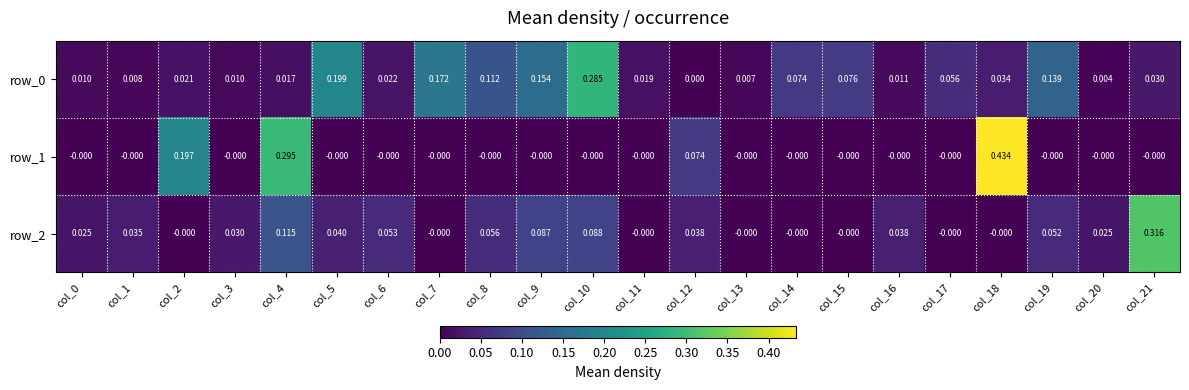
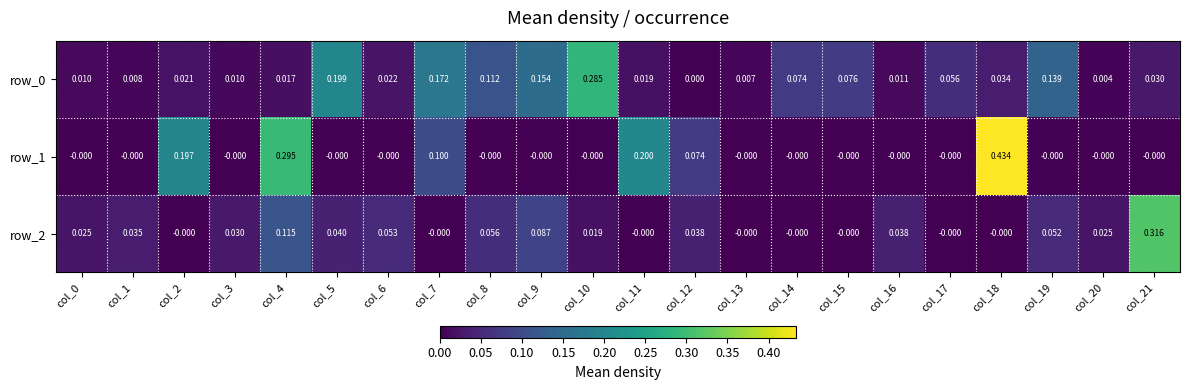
  {
    "row_0": {
      "col_0": 0.010,
      "col_1": 0.008,
      "col_2": 0.021,
      "col_3": 0.010,
      "col_4": 0.017,
      "col_5": 0.199,
      "col_6": 0.022,
      "col_7": 0.172,
      "col_8": 0.112,
      "col_9": 0.154,
      "col_10": 0.285,
      "col_11": 0.019,
      "col_12": 0.000,
      "col_13": 0.007,
      "col_14": 0.074,
      "col_15": 0.076,
      "col_16": 0.011,
      "col_17": 0.056,
      "col_18": 0.034,
      "col_19": 0.139,
      "col_20": 0.004,
      "col_21": 0.030
    },
    "row_1": {
      "col_0": -0.000,
      "col_1": -0.000,
      "col_2": 0.197,
      "col_3": -0.000,
      "col_4": 0.295,
      "col_5": -0.000,
      "col_6": -0.000,
-     "col_7": -0.000,
+     "col_7": 0.100,
      "col_8": -0.000,
      "col_9": -0.000,
      "col_10": -0.000,
-     "col_11": -0.000,
+     "col_11": 0.200,
      "col_12": 0.074,
      "col_13": -0.000,
      "col_14": -0.000,
      "col_15": -0.000,
      "col_16": -0.000,
      "col_17": -0.000,
      "col_18": 0.434,
      "col_19": -0.000,
      "col_20": -0.000,
      "col_21": -0.000
    },
    "row_2": {
      "col_0": 0.025,
      "col_1": 0.035,
      "col_2": -0.000,
      "col_3": 0.030,
      "col_4": 0.115,
      "col_5": 0.040,
      "col_6": 0.053,
      "col_7": -0.000,
      "col_8": 0.056,
      "col_9": 0.087,
-     "col_10": 0.088,
+     "col_10": 0.019,
      "col_11": -0.000,
      "col_12": 0.038,
      "col_13": -0.000,
      "col_14": -0.000,
      "col_15": -0.000,
      "col_16": 0.038,
      "col_17": -0.000,
      "col_18": -0.000,
      "col_19": 0.052,
      "col_20": 0.025,
      "col_21": 0.316
    }
  }
